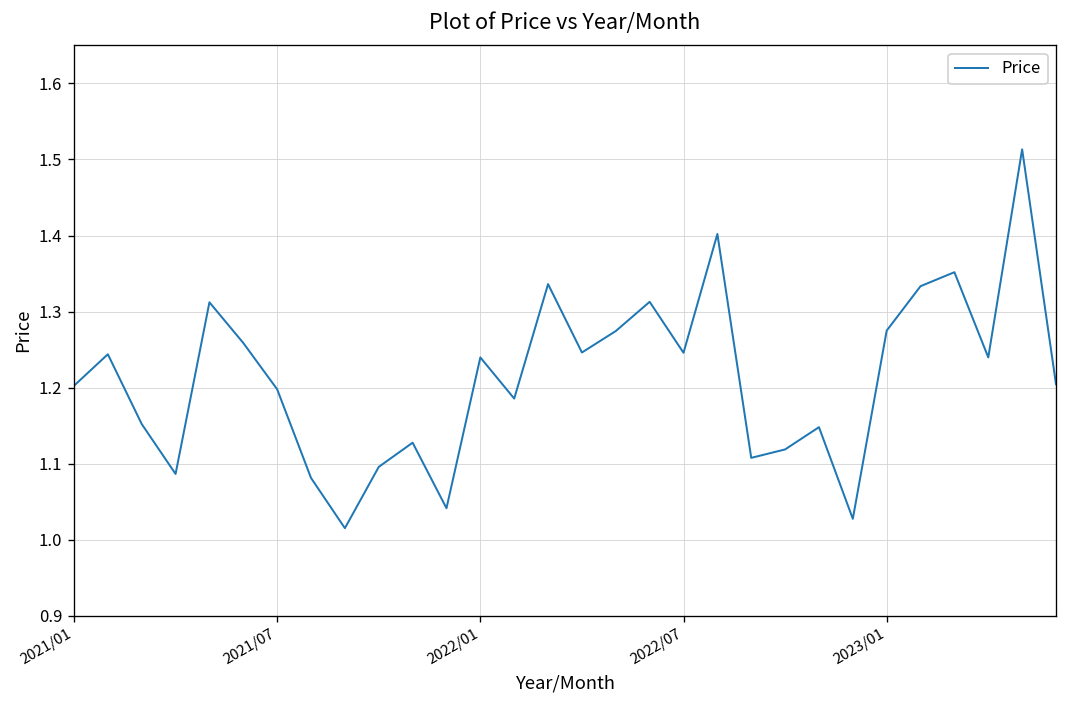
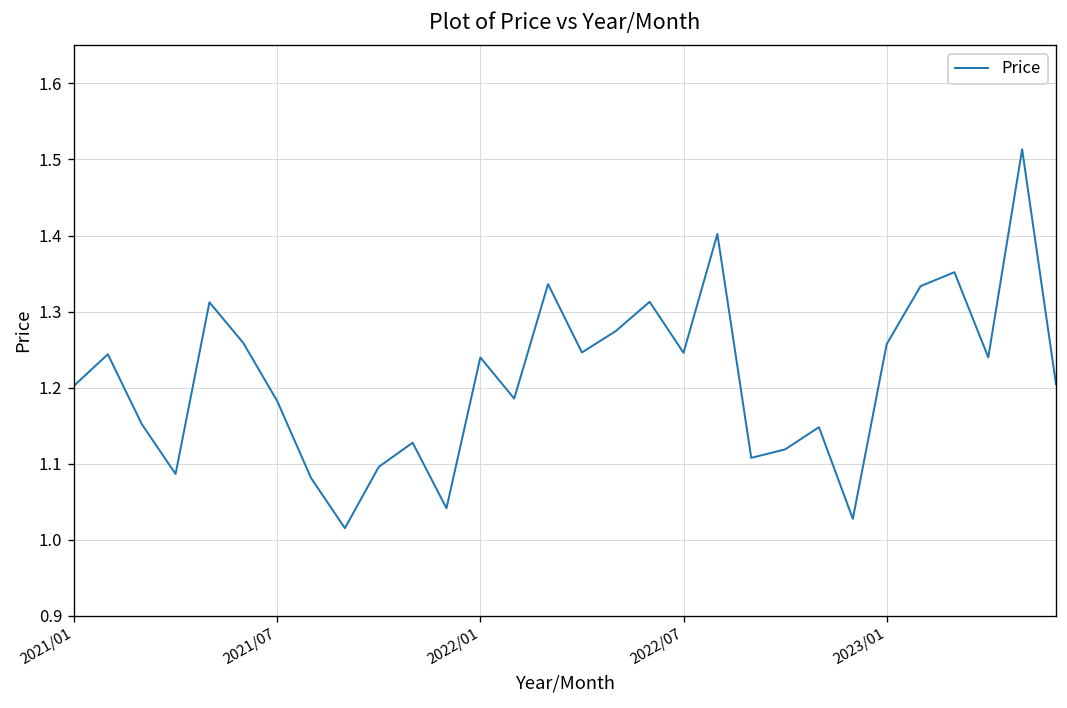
  {
    "2021/01": 1.20,
-   "2021/07": 1.20,
+   "2021/07": 1.18,
    "2022/01": 1.24,
    "2022/07": 1.25,
-   "2023/01": 1.27
+   "2023/01": 1.26
  }
